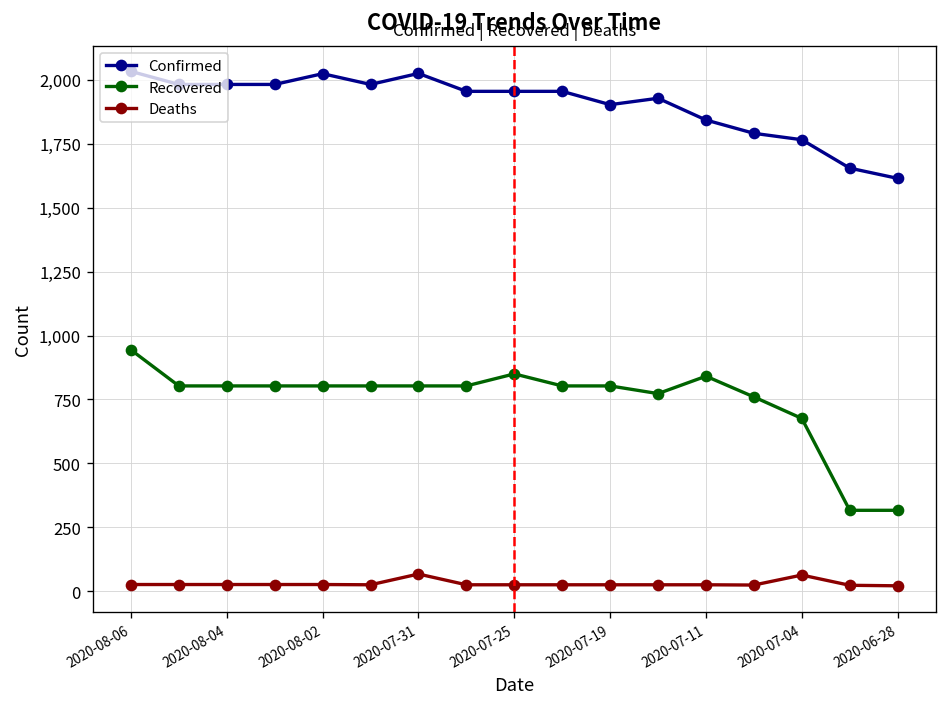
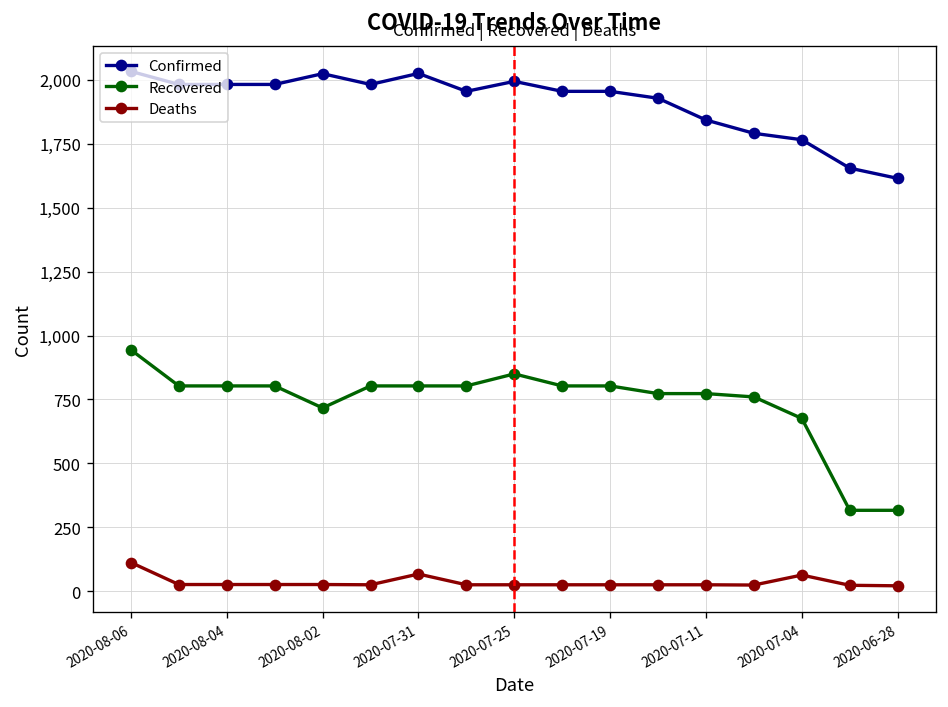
  {
    "Confirmed": {
      "2020-08-02": "2,020",
      "2020-07-31": "2,020",
-     "2020-07-25": "1,950",
-     "2020-07-19": "1,900",
+     "2020-07-25": "1,990",
+     "2020-07-19": "1,950",
      "2020-07-11": "1,840",
      "2020-07-04": "1,770",
      "2020-06-28": "1,610"
    },
    "Recovered": {
      "2020-08-06": "940",
      "2020-08-04": "800",
-     "2020-08-02": "800",
+     "2020-08-02": "720",
      "2020-07-31": "800",
      "2020-07-25": "850",
      "2020-07-19": "800",
-     "2020-07-11": "840",
+     "2020-07-11": "770",
      "2020-07-04": "680",
      "2020-06-28": "320"
    },
    "Deaths": {
-     "2020-08-06": "30",
+     "2020-08-06": "110",
      "2020-08-04": "30",
      "2020-08-02": "30",
      "2020-07-31": "70",
      "2020-07-25": "30",
      "2020-07-19": "30",
      "2020-07-11": "30",
      "2020-07-04": "60",
      "2020-06-28": "20"
    }
  }
